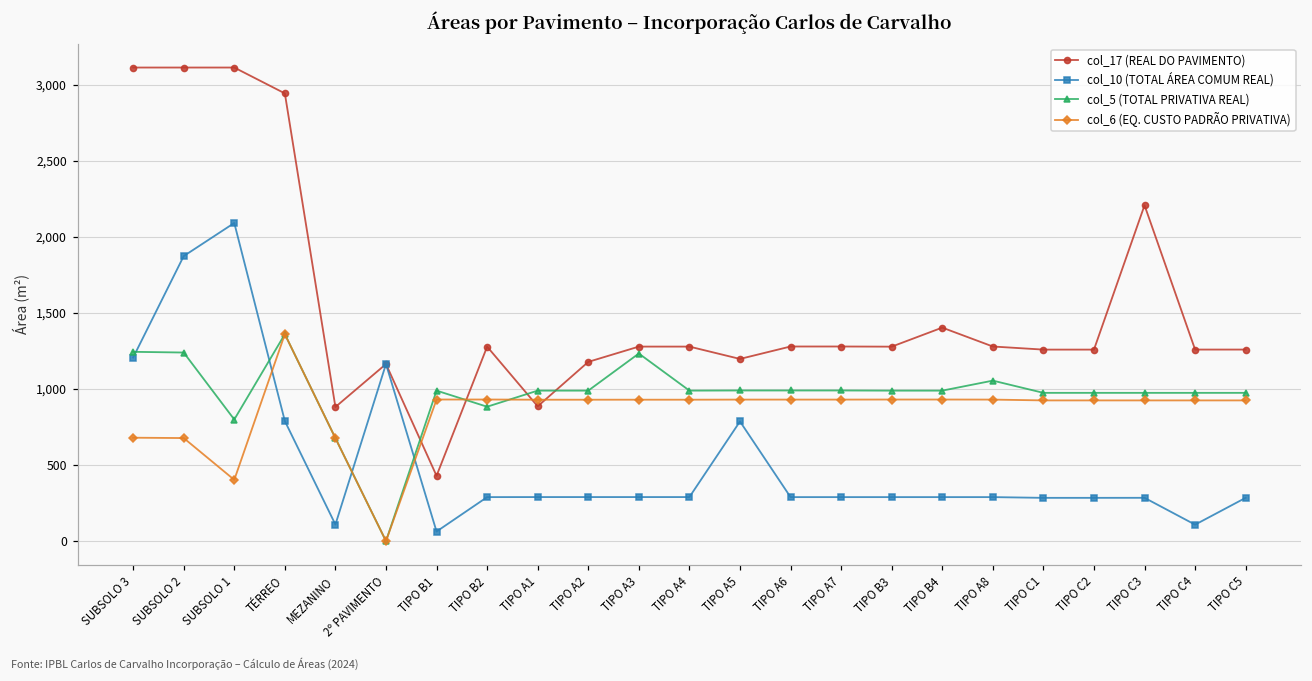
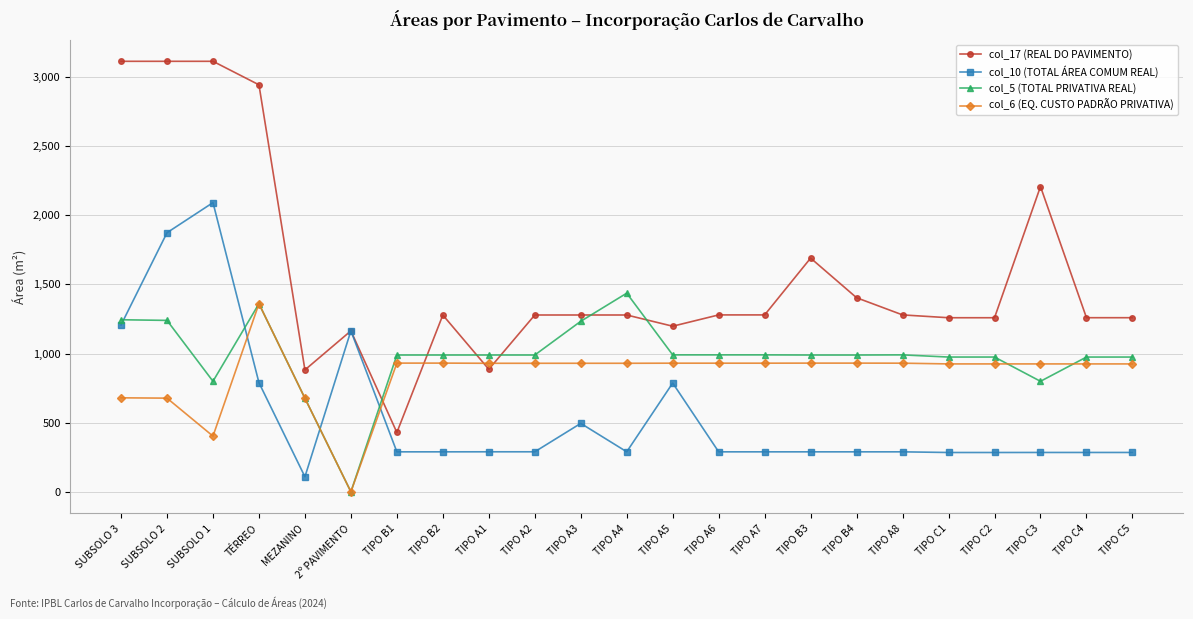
  {
    "col_17 (REAL DO PAVIMENTO)": {
      "SUBSOLO 3": "3,110",
      "SUBSOLO 2": "3,110",
      "SUBSOLO 1": "3,110",
      "TÉRREO": "2,940",
      "MEZANINO": "880",
      "TIPO B1": "430",
      "TIPO B2": "1,280",
      "TIPO A1": "890",
-     "TIPO A2": "1,180",
+     "TIPO A2": "1,280",
      "TIPO A3": "1,280",
      "TIPO A4": "1,280",
      "TIPO A5": "1,200",
      "TIPO A6": "1,280",
      "TIPO A7": "1,280",
-     "TIPO B3": "1,280",
+     "TIPO B3": "1,690",
      "TIPO B4": "1,400",
      "TIPO A8": "1,280",
      "TIPO C1": "1,260",
      "TIPO C2": "1,260",
      "TIPO C3": "2,210",
      "TIPO C4": "1,260",
      "TIPO C5": "1,260"
    },
    "col_10 (TOTAL ÁREA COMUM REAL)": {
      "SUBSOLO 3": "1,210",
      "SUBSOLO 2": "1,870",
      "SUBSOLO 1": "2,090",
      "TÉRREO": "790",
      "MEZANINO": "110",
-     "TIPO B1": "60",
+     "TIPO B1": "290",
      "TIPO B2": "290",
      "TIPO A1": "290",
      "TIPO A2": "290",
-     "TIPO A3": "290",
+     "TIPO A3": "490",
      "TIPO A4": "290",
      "TIPO A5": "790",
      "TIPO A6": "290",
      "TIPO A7": "290",
      "TIPO B3": "290",
      "TIPO B4": "290",
      "TIPO A8": "290",
      "TIPO C1": "280",
      "TIPO C2": "280",
      "TIPO C3": "280",
-     "TIPO C4": "110",
+     "TIPO C4": "280",
      "TIPO C5": "280"
    },
    "col_5 (TOTAL PRIVATIVA REAL)": {
      "SUBSOLO 3": "1,240",
      "SUBSOLO 2": "1,240",
      "SUBSOLO 1": "800",
      "TIPO B1": "990",
-     "TIPO B2": "880",
+     "TIPO B2": "990",
      "TIPO A1": "990",
      "TIPO A2": "990",
      "TIPO A3": "1,230",
-     "TIPO A4": "990",
+     "TIPO A4": "1,440",
      "TIPO A5": "990",
      "TIPO A6": "990",
      "TIPO A7": "990",
      "TIPO B3": "990",
      "TIPO B4": "990",
-     "TIPO A8": "1,050",
+     "TIPO A8": "990",
      "TIPO C1": "970",
      "TIPO C2": "970",
-     "TIPO C3": "970",
+     "TIPO C3": "800",
      "TIPO C4": "970",
      "TIPO C5": "970"
    },
    "col_6 (EQ. CUSTO PADRÃO PRIVATIVA)": {
      "SUBSOLO 3": "680",
      "SUBSOLO 2": "680",
      "SUBSOLO 1": "400",
      "TIPO B1": "930",
      "TIPO B2": "930",
      "TIPO A1": "930",
      "TIPO A2": "930",
      "TIPO A3": "930",
      "TIPO A4": "930",
      "TIPO A5": "930",
      "TIPO A6": "930",
      "TIPO A7": "930",
      "TIPO B3": "930",
      "TIPO B4": "930",
      "TIPO A8": "930",
      "TIPO C1": "920",
      "TIPO C2": "920",
      "TIPO C3": "920",
      "TIPO C4": "920",
      "TIPO C5": "920"
    }
  }
